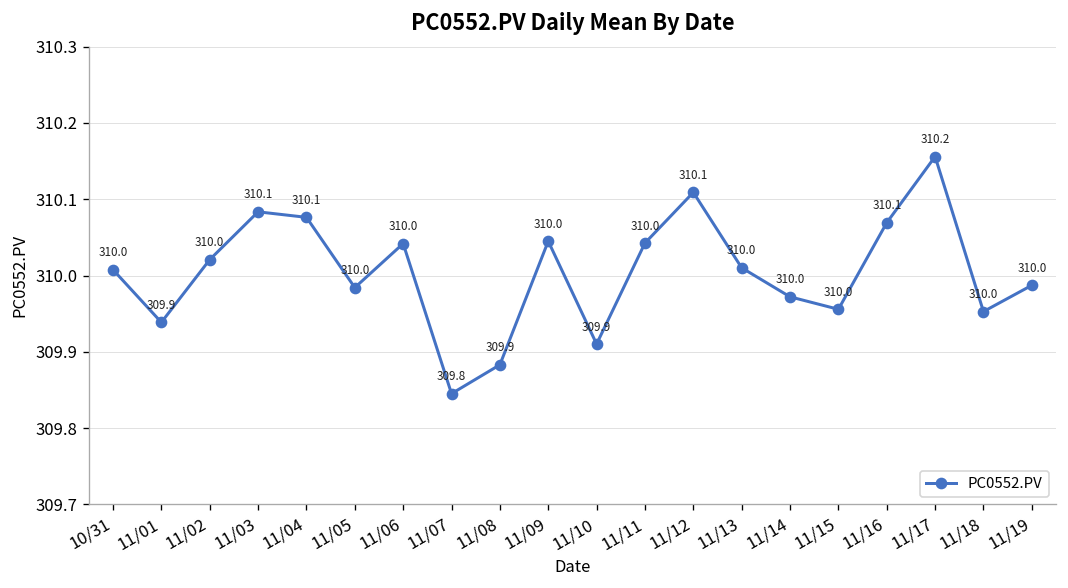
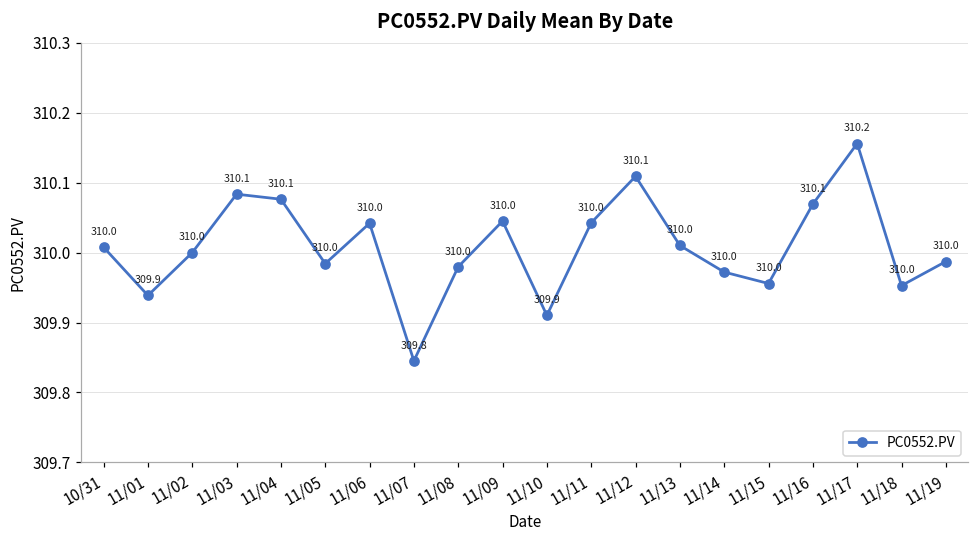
  {
    "10/31": 310.0,
    "11/01": 309.9,
-   "11/02": 310.02,
+   "11/02": 310.00,
    "11/03": 310.1,
    "11/04": 310.1,
    "11/05": 310.0,
    "11/06": 310.0,
    "11/07": 309.8,
-   "11/08": 309.9,
+   "11/08": 310.0,
    "11/09": 310.0,
    "11/10": 309.9,
    "11/11": 310.0,
    "11/12": 310.1,
    "11/13": 310.0,
    "11/14": 310.0,
    "11/15": 310.0,
    "11/16": 310.1,
    "11/17": 310.2,
    "11/18": 310.0,
    "11/19": 310.0
  }
